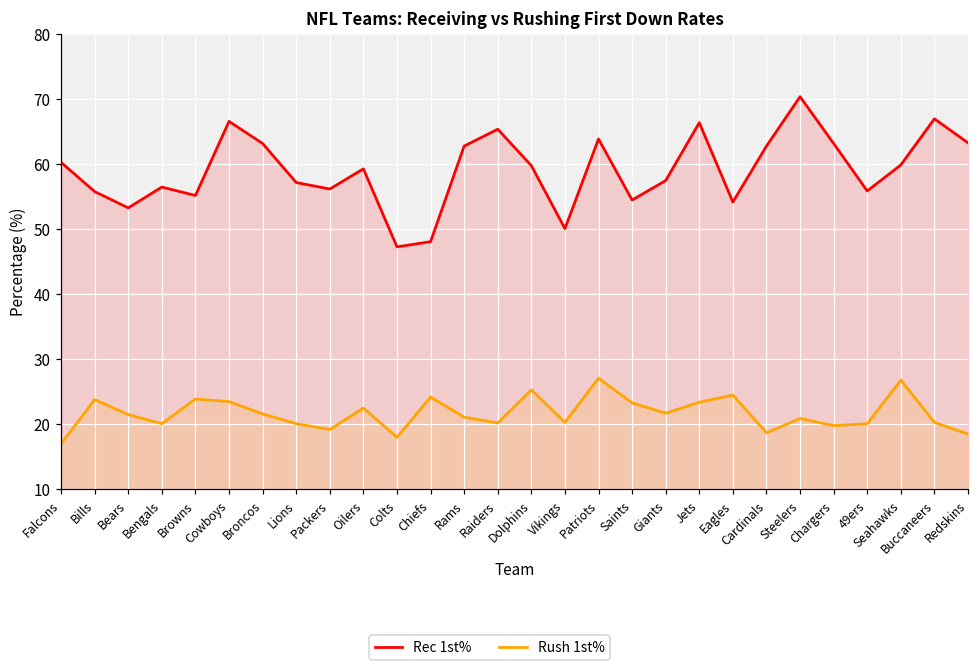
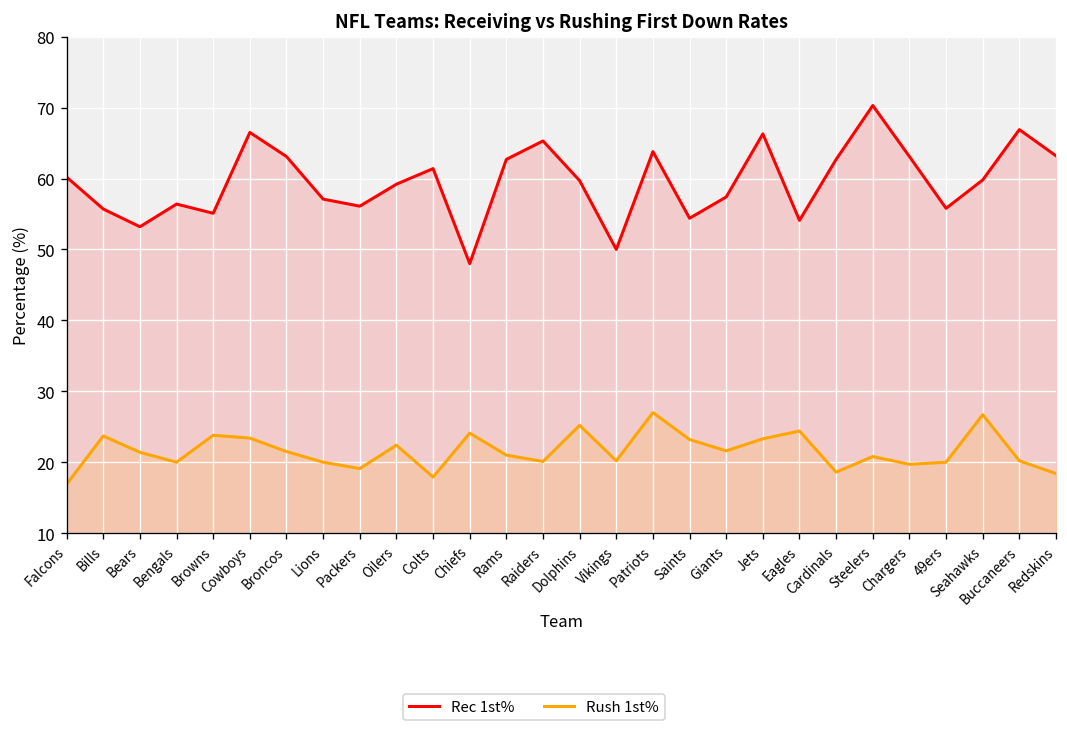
  {
    "Rec 1st%": {
      "Falcons": 60,
      "Bills": 56,
      "Bears": 53,
      "Bengals": 56,
      "Browns": 55,
      "Cowboys": 67,
      "Broncos": 63,
      "Lions": 57,
      "Packers": 56,
      "Oilers": 59,
-     "Colts": 47,
+     "Colts": 61,
      "Chiefs": 48,
      "Rams": 63,
      "Raiders": 65,
      "Dolphins": 60,
      "Vikings": 50,
      "Patriots": 64,
      "Saints": 54,
      "Giants": 57,
      "Jets": 66,
      "Eagles": 54,
      "Cardinals": 63,
      "Steelers": 70,
      "Chargers": 63,
      "49ers": 56,
      "Seahawks": 60,
      "Buccaneers": 67,
      "Redskins": 63
    },
    "Rush 1st%": {
      "Falcons": 17,
      "Bills": 24,
      "Bears": 21,
      "Bengals": 20,
      "Browns": 24,
      "Cowboys": 23,
      "Broncos": 22,
      "Lions": 20,
      "Packers": 19,
      "Oilers": 22,
      "Colts": 18,
      "Chiefs": 24,
      "Rams": 21,
      "Raiders": 20,
      "Dolphins": 25,
      "Vikings": 20,
      "Patriots": 27,
      "Saints": 23,
      "Giants": 22,
      "Jets": 23,
      "Eagles": 24,
      "Cardinals": 19,
      "Steelers": 21,
      "Chargers": 20,
      "49ers": 20,
      "Seahawks": 27,
      "Buccaneers": 20,
      "Redskins": 18
    }
  }
